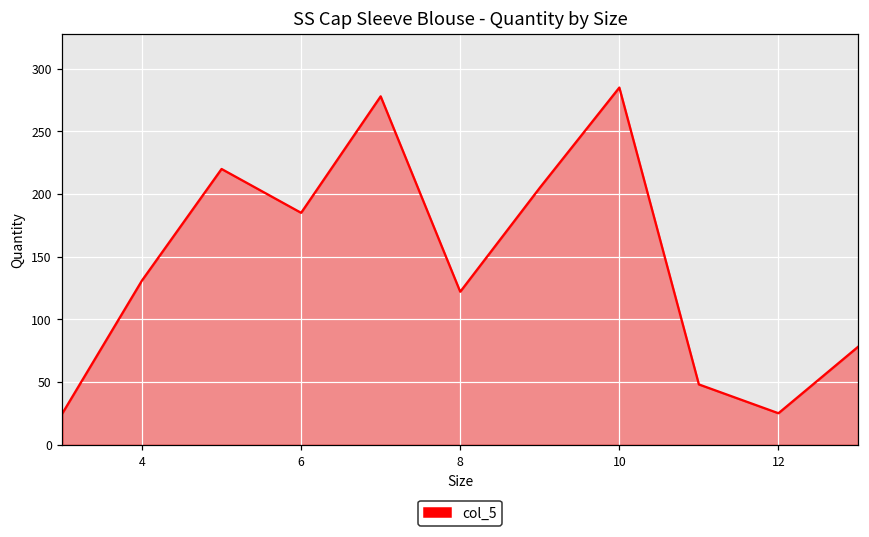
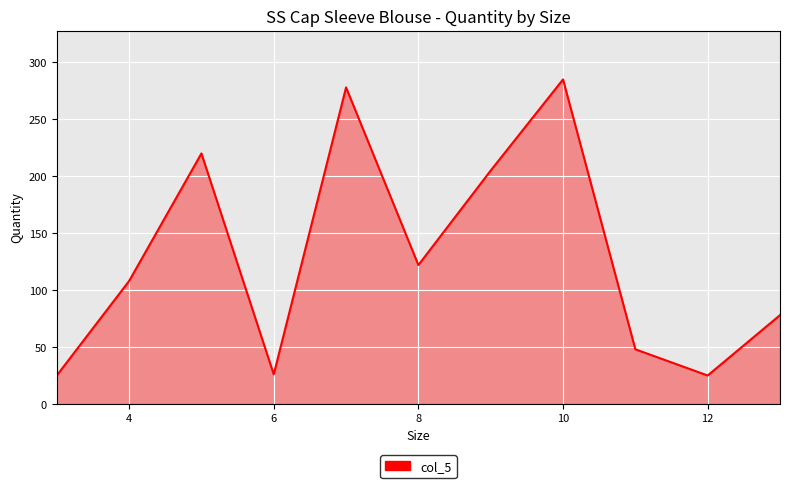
  {
-   "4": 131,
-   "6": 185,
+   "4": 108,
+   "6": 26,
    "8": 122,
    "10": 285,
    "12": 25
  }
